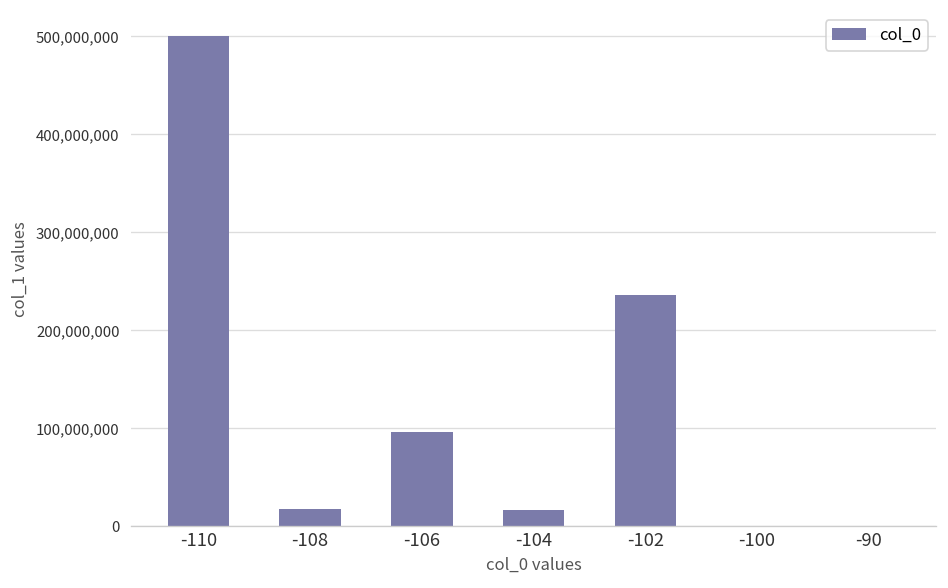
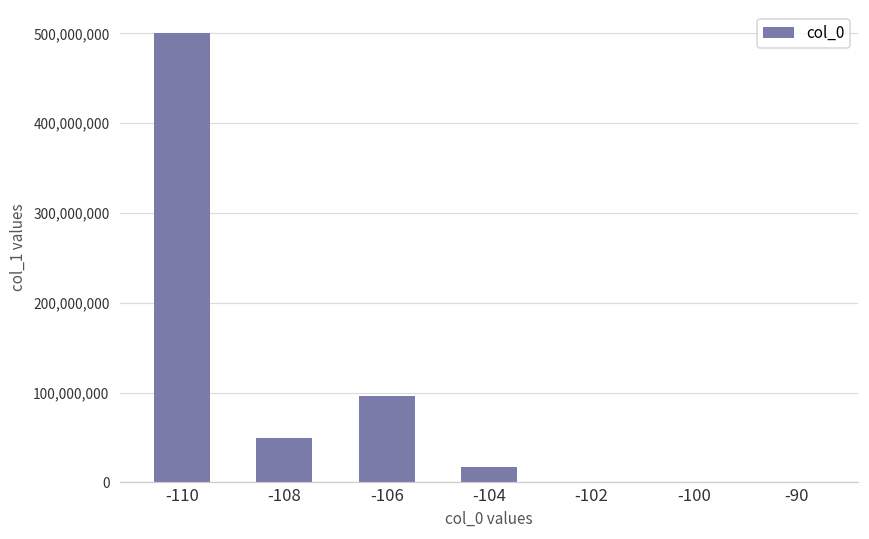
  {
    "-110": "500,000,000",
-   "-108": "20,000,000",
+   "-108": "50,000,000",
    "-106": "100,000,000",
    "-104": "20,000,000",
-   "-102": "240,000,000"
+   "-102": "0"
  }
